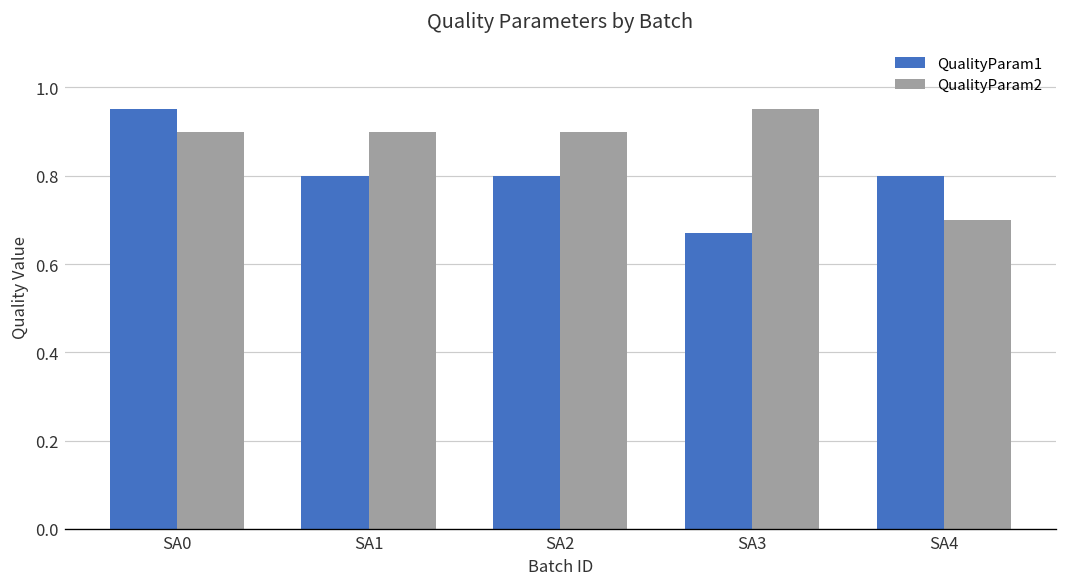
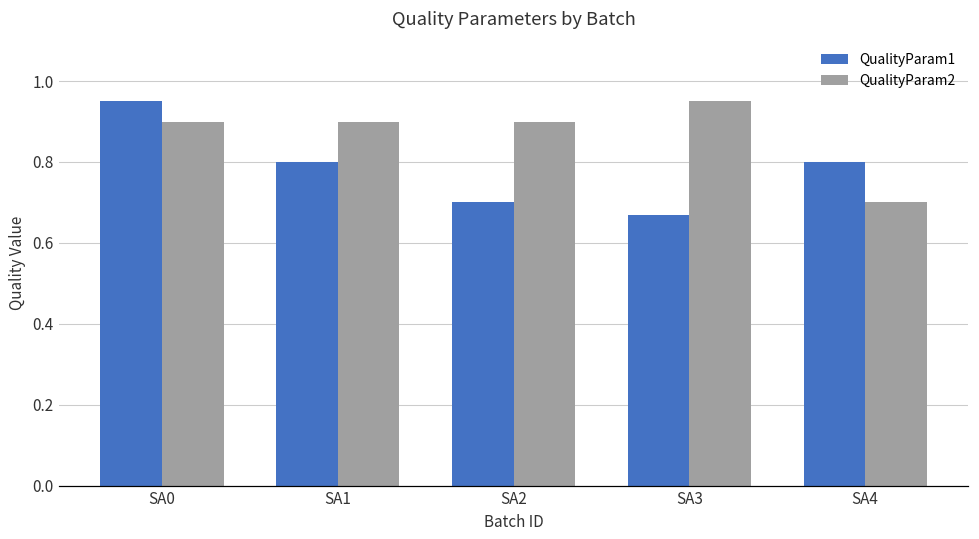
  {
    "QualityParam1": {
      "SA0": 0.95,
      "SA1": 0.8,
-     "SA2": 0.8,
+     "SA2": 0.7,
      "SA3": 0.67,
      "SA4": 0.8
    },
    "QualityParam2": {
      "SA0": 0.9,
      "SA1": 0.9,
      "SA2": 0.9,
      "SA3": 0.95,
      "SA4": 0.7
    }
  }
